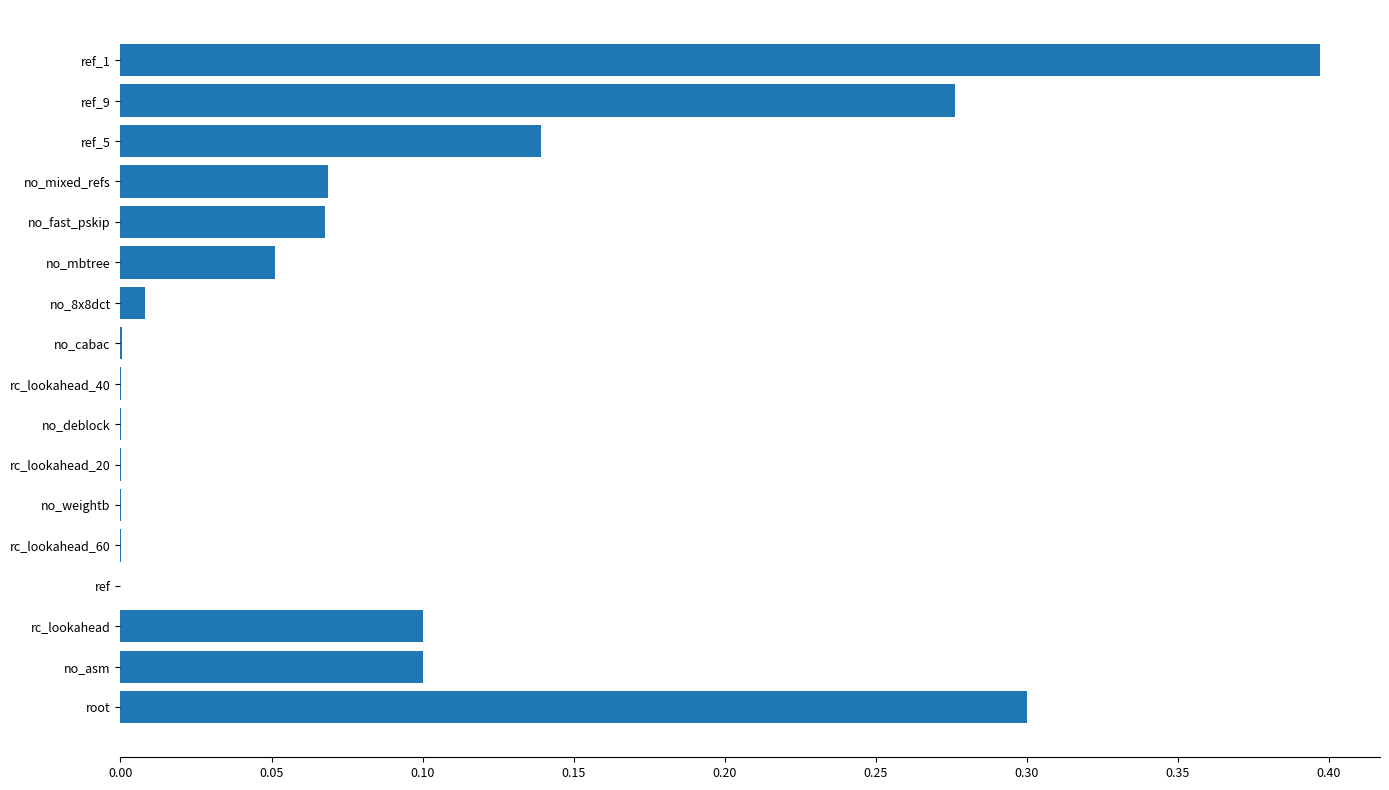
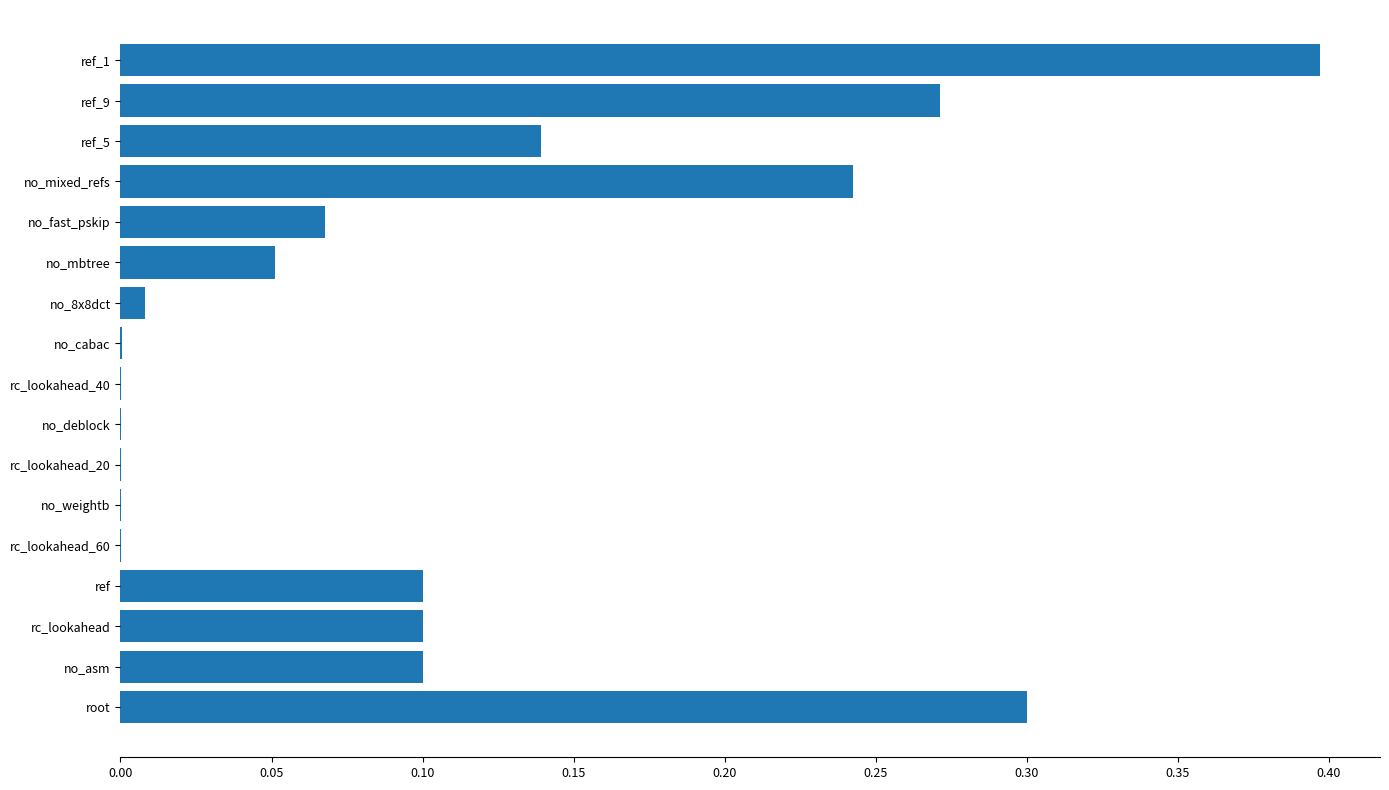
  {
    "ref_1": 0.397,
-   "ref_9": 0.276,
+   "ref_9": 0.271,
    "ref_5": 0.139,
-   "no_mixed_refs": 0.069,
+   "no_mixed_refs": 0.242,
    "no_fast_pskip": 0.068,
    "no_mbtree": 0.051,
    "no_8x8dct": 0.008,
-   "ref": 0.0,
+   "ref": 0.1,
    "rc_lookahead": 0.100,
    "no_asm": 0.100,
    "root": 0.300
  }
